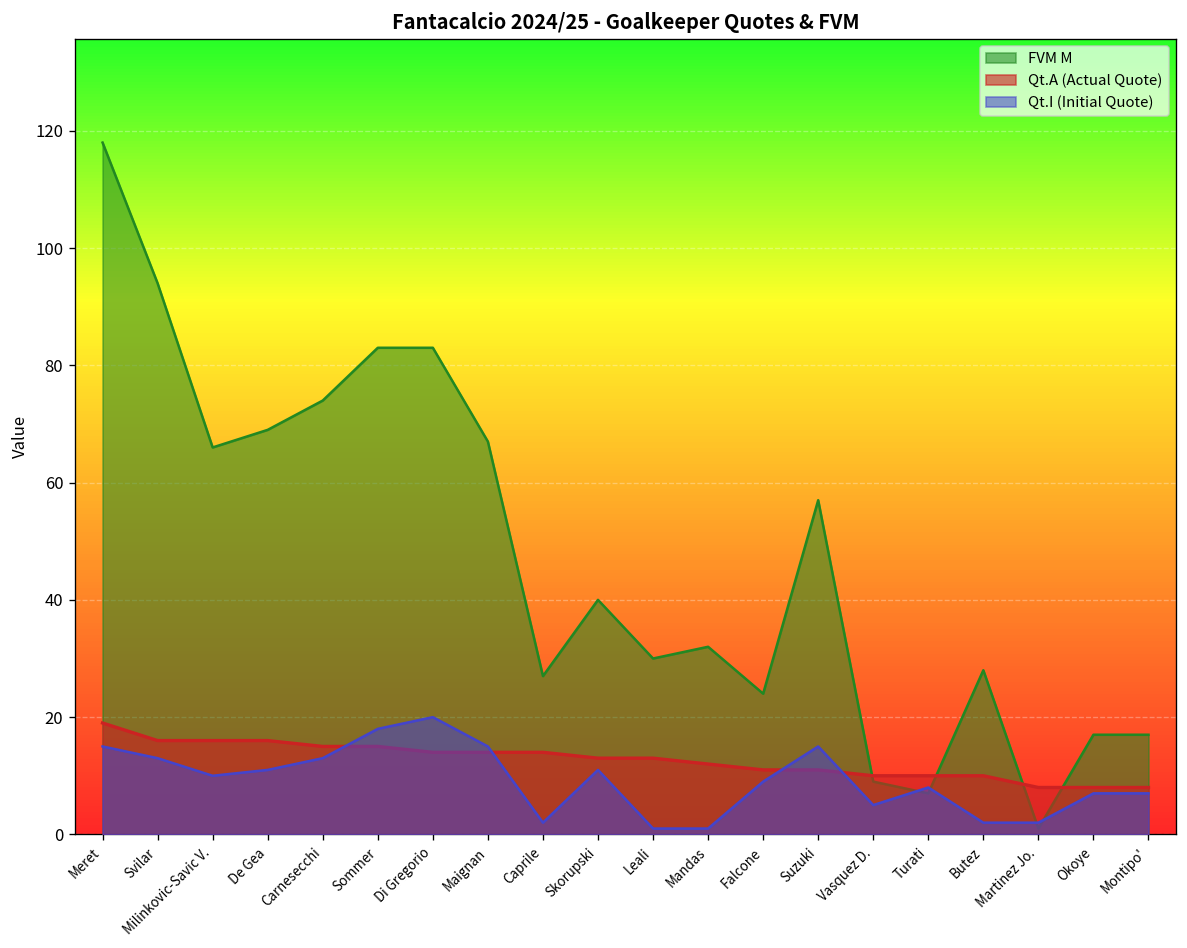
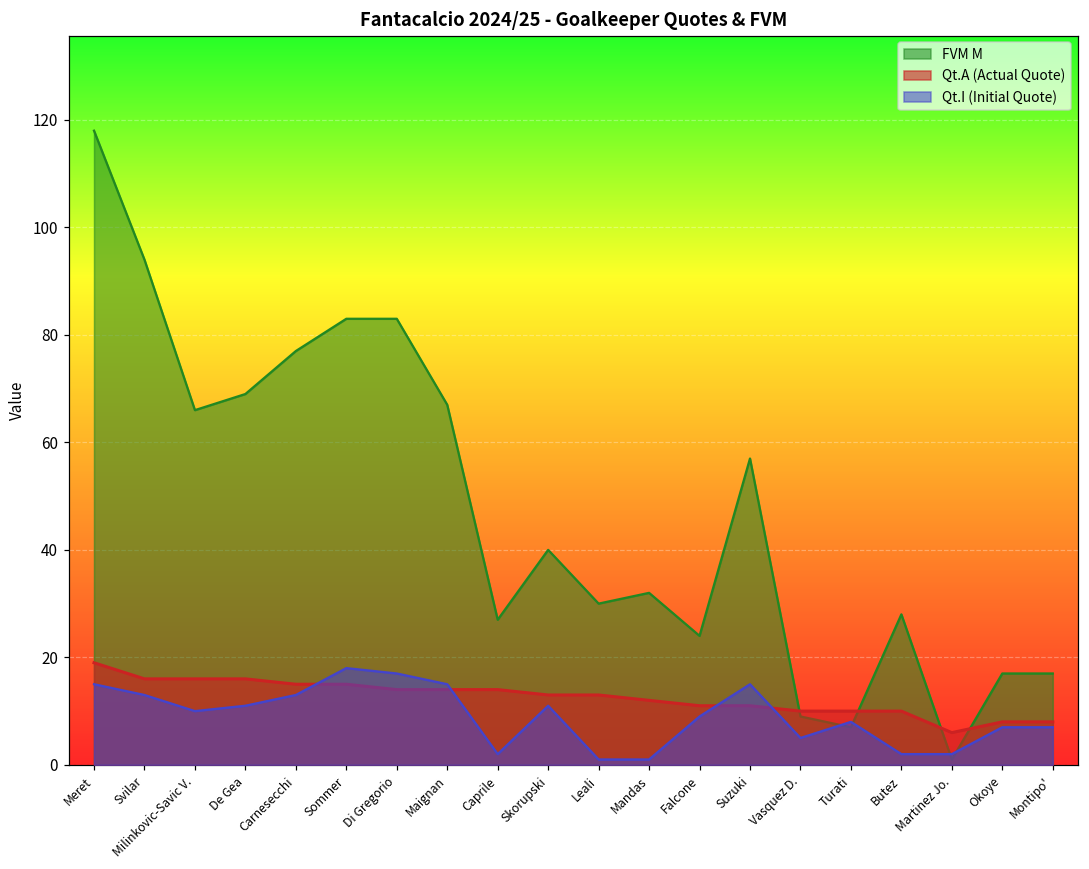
  {
    "FVM M": {
      "Meret": 118,
      "Svilar": 94,
      "Milinkovic-Savic V.": 66,
      "De Gea": 69,
-     "Carnesecchi": 74,
+     "Carnesecchi": 77,
      "Sommer": 83,
      "Di Gregorio": 83,
      "Maignan": 67,
      "Caprile": 27,
      "Skorupski": 40,
      "Leali": 30,
      "Mandas": 32,
      "Falcone": 24,
      "Suzuki": 57,
      "Vasquez D.": 9,
      "Turati": 7,
      "Butez": 28,
      "Martinez Jo.": 1,
      "Okoye": 17,
      "Montipo'": 17
    },
    "Qt.A (Actual Quote)": {
      "Meret": 19,
      "Svilar": 16,
      "Milinkovic-Savic V.": 16,
      "De Gea": 16,
      "Carnesecchi": 15,
      "Sommer": 15,
      "Di Gregorio": 14,
      "Maignan": 14,
      "Caprile": 14,
      "Skorupski": 13,
      "Leali": 13,
      "Mandas": 12,
      "Falcone": 11,
      "Suzuki": 11,
      "Vasquez D.": 10,
      "Turati": 10,
      "Butez": 10,
-     "Martinez Jo.": 8,
+     "Martinez Jo.": 6,
      "Okoye": 8,
      "Montipo'": 8
    },
    "Qt.I (Initial Quote)": {
      "Meret": 15,
      "Svilar": 13,
      "Milinkovic-Savic V.": 10,
      "De Gea": 11,
      "Carnesecchi": 13,
      "Sommer": 18,
-     "Di Gregorio": 20,
+     "Di Gregorio": 17,
      "Maignan": 15,
      "Caprile": 2,
      "Skorupski": 11,
      "Leali": 1,
      "Mandas": 1,
      "Falcone": 9,
      "Suzuki": 15,
      "Vasquez D.": 5,
      "Turati": 8,
      "Butez": 2,
      "Martinez Jo.": 2,
      "Okoye": 7,
      "Montipo'": 7
    }
  }
